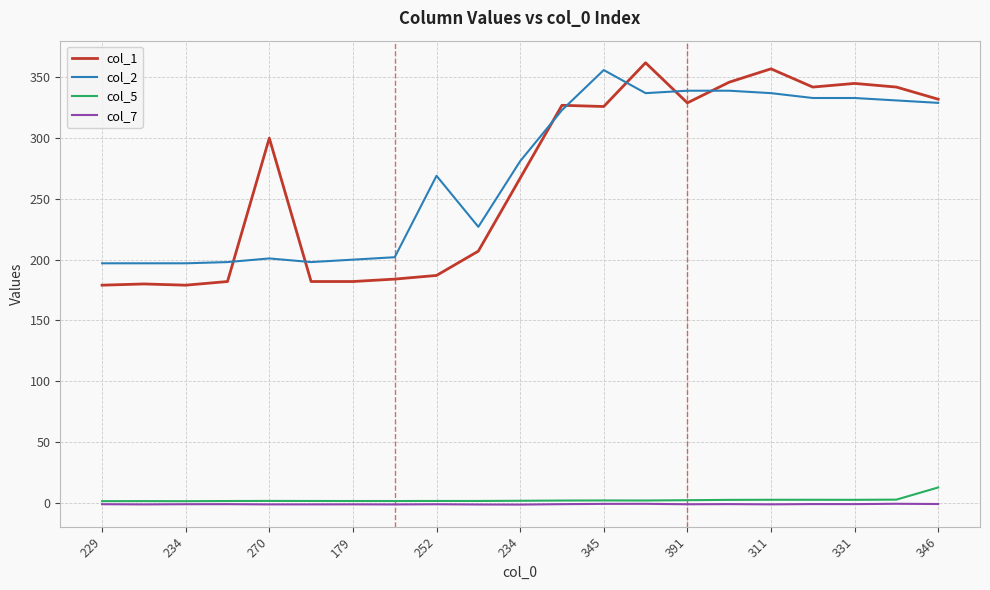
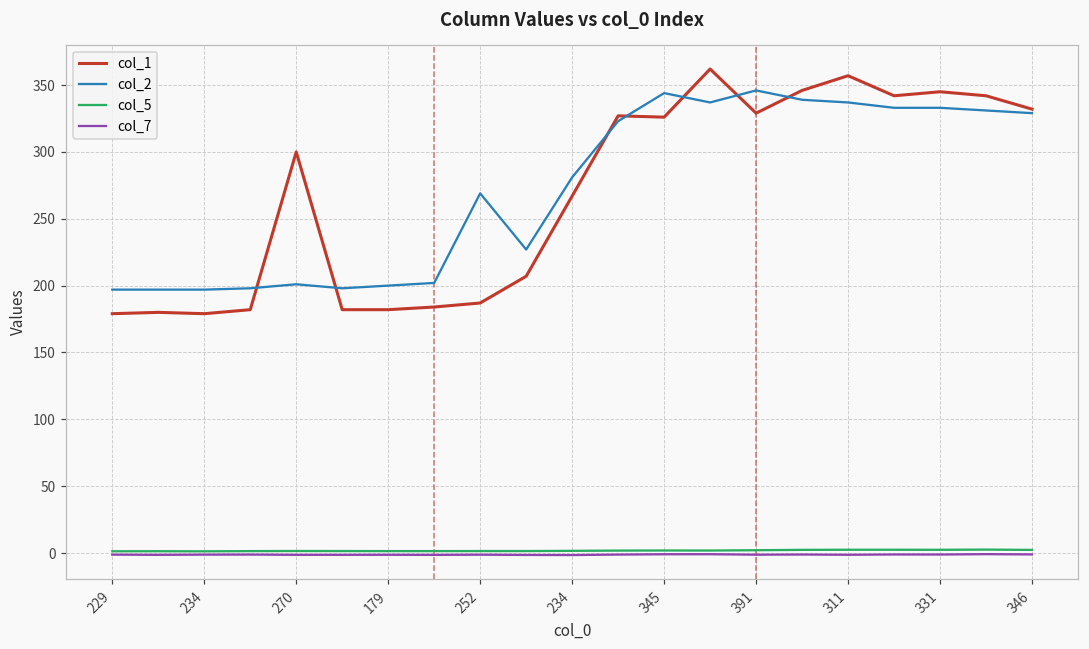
  {
    "col_1": {
      "229": 179,
      "270": 300,
      "179": 182,
      "252": 187,
      "345": 326,
      "391": 329,
      "311": 357,
      "331": 345,
      "346": 332
    },
    "col_2": {
      "229": 197,
      "270": 201,
      "179": 200,
      "252": 269,
-     "345": 356,
-     "391": 339,
+     "345": 344,
+     "391": 346,
      "311": 337,
      "331": 333,
      "346": 329
    },
    "col_5": {
      "229": 1,
      "270": 1,
      "179": 1,
      "252": 1,
      "345": 2,
      "391": 2,
      "311": 2,
      "331": 2,
-     "346": 13
+     "346": 2
    },
    "col_7": {
      "229": -1,
      "270": -1,
      "179": -1,
      "252": -1,
      "345": -1,
      "391": -1,
      "311": -1,
      "331": -1,
      "346": -1
    }
  }
